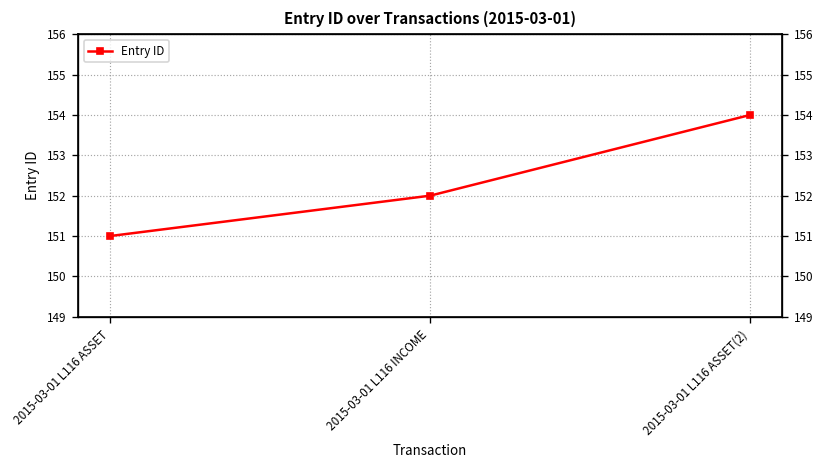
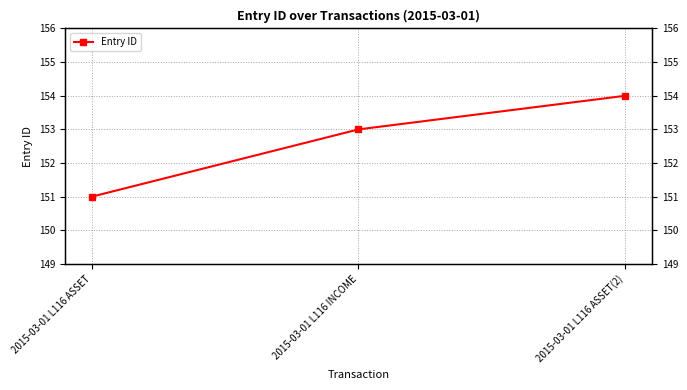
  {
    "2015-03-01 L116 ASSET": 151,
-   "2015-03-01 L116 INCOME": 152,
+   "2015-03-01 L116 INCOME": 153,
    "2015-03-01 L116 ASSET(2)": 154
  }
